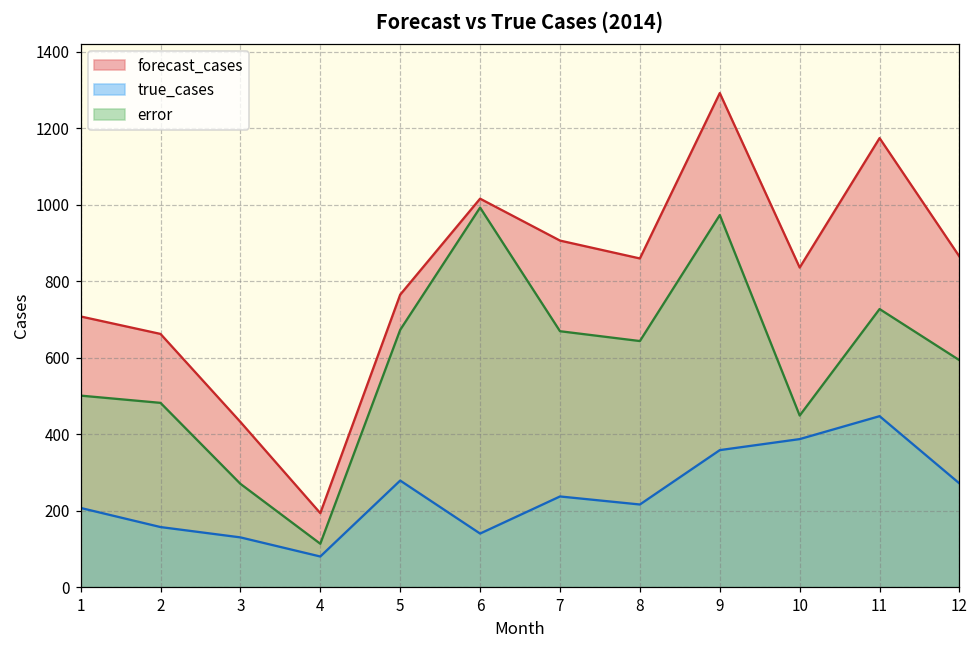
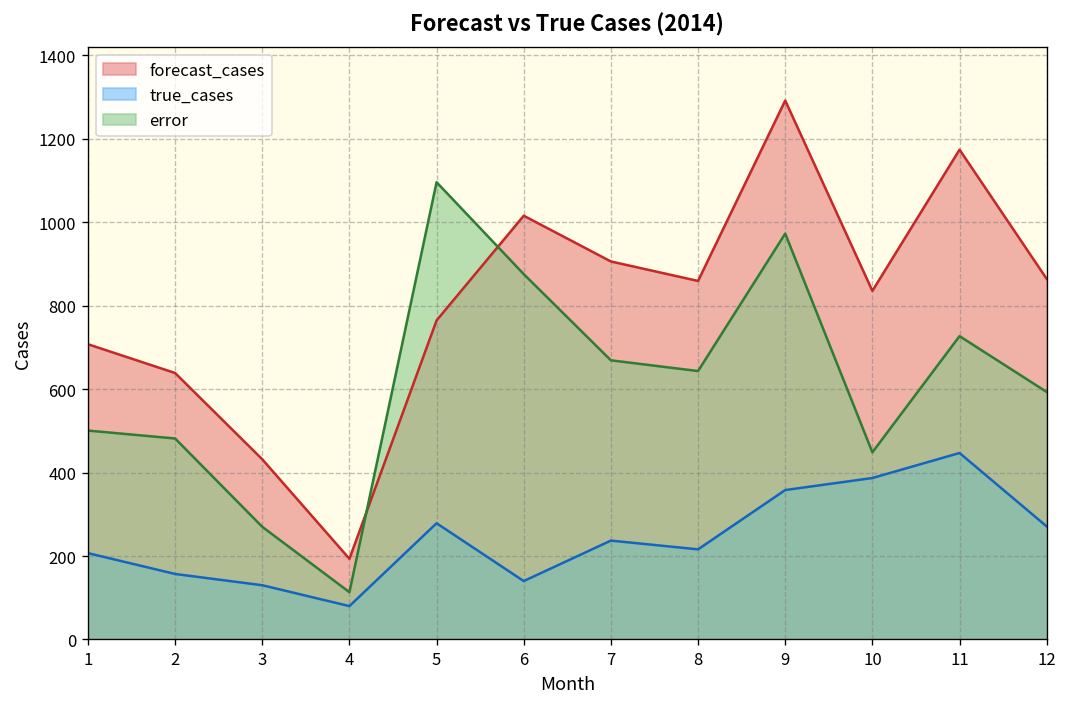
  {
    "forecast_cases": {
      "1": 710,
-     "2": 660,
+     "2": 640,
      "3": 430,
      "4": 190,
      "5": 760,
      "6": 1020,
      "7": 910,
      "8": 860,
      "9": 1290,
      "10": 840,
      "11": 1170,
      "12": 860
    },
    "true_cases": {
      "1": 210,
      "2": 160,
      "3": 130,
      "4": 80,
      "5": 280,
      "6": 140,
      "7": 240,
      "8": 220,
      "9": 360,
      "10": 390,
      "11": 450,
      "12": 270
    },
    "error": {
      "1": 500,
      "2": 480,
      "3": 270,
      "4": 110,
-     "5": 670,
-     "6": 990,
+     "5": 1100,
+     "6": 880,
      "7": 670,
      "8": 640,
      "9": 970,
      "10": 450,
      "11": 730,
      "12": 590
    }
  }
